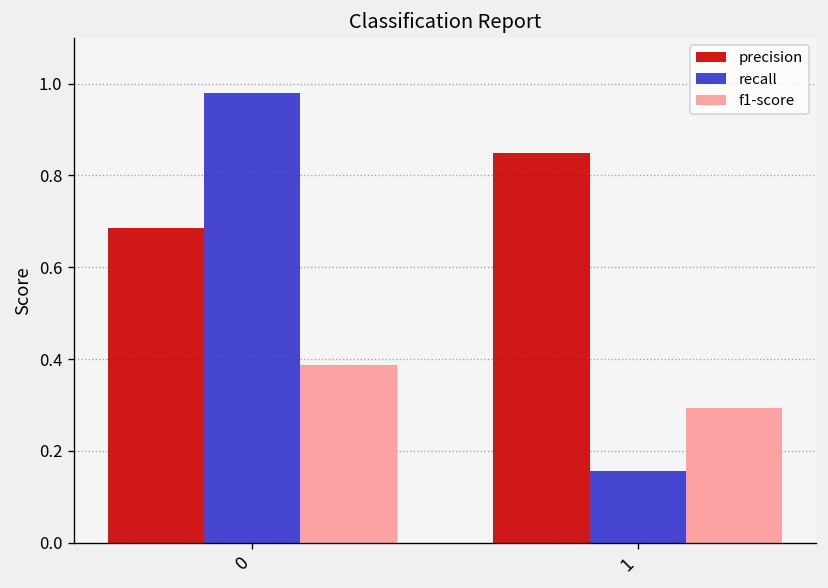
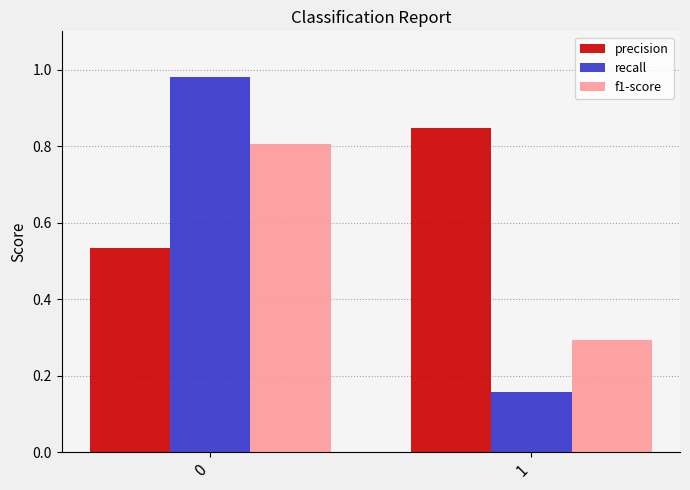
  {
    "precision": {
-     "0": 0.69,
+     "0": 0.53,
      "1": 0.85
    },
    "recall": {
      "0": 0.98,
      "1": 0.16
    },
    "f1-score": {
-     "0": 0.39,
+     "0": 0.81,
      "1": 0.29
    }
  }
